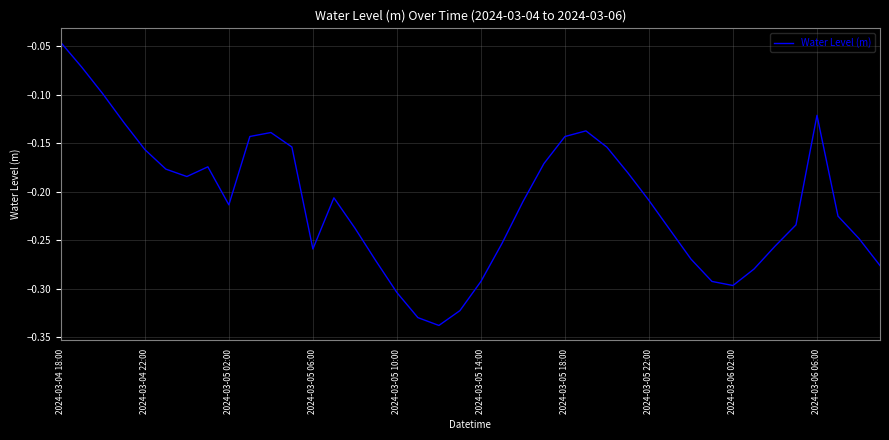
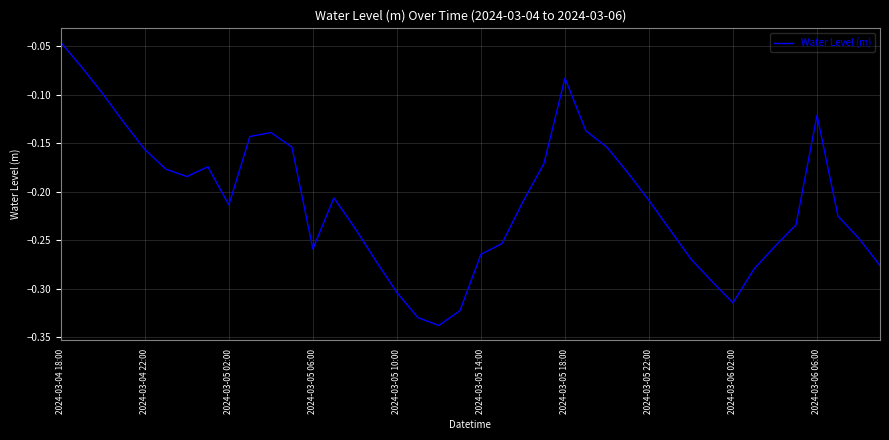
  {
    "2024-03-04 18:00": -0.05,
    "2024-03-04 22:00": -0.16,
    "2024-03-05 02:00": -0.21,
    "2024-03-05 06:00": -0.26,
    "2024-03-05 10:00": -0.30,
-   "2024-03-05 14:00": -0.29,
-   "2024-03-05 18:00": -0.14,
+   "2024-03-05 14:00": -0.26,
+   "2024-03-05 18:00": -0.08,
    "2024-03-05 22:00": -0.21,
-   "2024-03-06 02:00": -0.30,
+   "2024-03-06 02:00": -0.31,
    "2024-03-06 06:00": -0.12
  }
